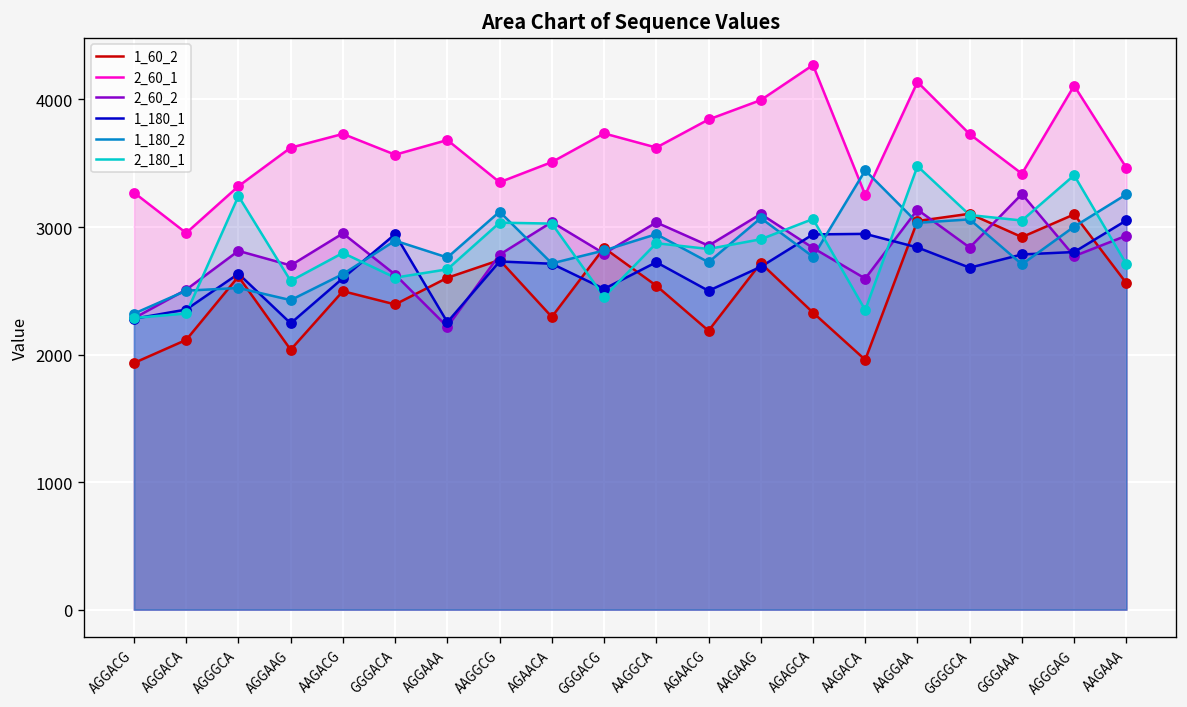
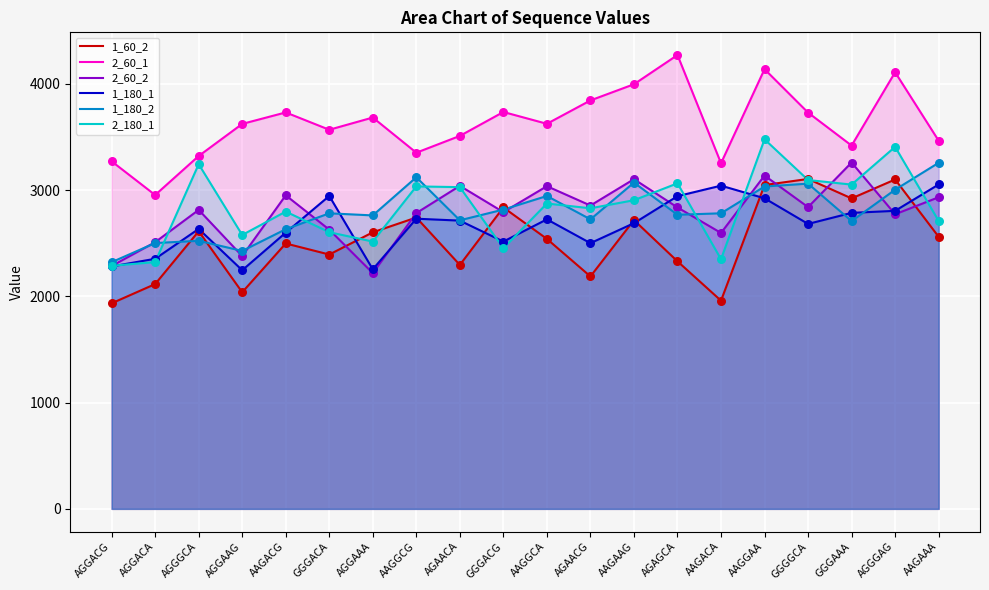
  {
    "1_60_2": {
      "AGGACG": 1930,
      "AGGACA": 2120,
      "AGGAAG": 2040,
      "AAGACG": 2500,
      "GGGACA": 2390,
      "AGGAAA": 2600,
      "AGAACA": 2300,
      "AAGGCA": 2540,
      "AGAACG": 2190,
      "AAGAAG": 2720,
      "AGAGCA": 2330,
      "AAGACA": 1960,
      "GGGAAA": 2920,
      "AGGGAG": 3100,
      "AAGAAA": 2560
    },
    "2_60_1": {
      "AGGACG": 3270,
      "AGGACA": 2950,
      "AGGGCA": 3320,
      "AGGAAG": 3620,
      "AAGACG": 3730,
      "GGGACA": 3570,
      "AGGAAA": 3680,
      "AAGGCG": 3350,
      "AGAACA": 3510,
      "GGGACG": 3730,
      "AAGGCA": 3620,
      "AGAACG": 3840,
      "AAGAAG": 4000,
      "AGAGCA": 4270,
      "AAGACA": 3250,
      "AAGGAA": 4140,
      "GGGGCA": 3730,
      "GGGAAA": 3420,
      "AGGGAG": 4110,
      "AAGAAA": 3460
    },
    "2_60_2": {
      "AGGGCA": 2810,
-     "AGGAAG": 2700,
+     "AGGAAG": 2380,
      "AAGACG": 2950,
      "AGGAAA": 2220,
      "AAGGCG": 2780,
      "AAGGCA": 3040,
      "AGAACG": 2850,
      "AAGAAG": 3100,
      "AGAGCA": 2840,
      "AAGACA": 2600,
      "AAGGAA": 3140,
      "GGGGCA": 2840,
      "GGGAAA": 3260,
      "AGGGAG": 2770,
      "AAGAAA": 2930
    },
    "1_180_1": {
      "AGGACA": 2350,
      "AGGAAG": 2250,
      "AAGACG": 2600,
      "GGGACA": 2940,
      "AGGAAA": 2250,
      "GGGACG": 2520,
      "AAGGCA": 2720,
      "AGAACG": 2500,
      "AAGAAG": 2690,
      "AGAGCA": 2940,
-     "AAGACA": 2950,
-     "AAGGAA": 2840,
+     "AAGACA": 3040,
+     "AAGGAA": 2920,
      "GGGGCA": 2680,
      "GGGAAA": 2790,
      "AGGGAG": 2800,
      "AAGAAA": 3050
    },
    "1_180_2": {
      "AGGACG": 2320,
      "AGGGCA": 2520,
      "AGGAAG": 2430,
      "AAGACG": 2630,
-     "GGGACA": 2890,
+     "GGGACA": 2780,
      "AGGAAA": 2760,
      "AAGGCG": 3120,
      "AAGGCA": 2940,
      "AGAACG": 2720,
      "AAGAAG": 3070,
      "AGAGCA": 2770,
-     "AAGACA": 3440,
+     "AAGACA": 2780,
      "GGGGCA": 3060,
      "GGGAAA": 2710,
      "AGGGAG": 3000,
      "AAGAAA": 3260
    },
    "2_180_1": {
      "AGGACA": 2320,
      "AGGGCA": 3240,
      "AGGAAG": 2580,
      "AAGACG": 2800,
-     "AGGAAA": 2670,
+     "AGGAAA": 2520,
      "AAGGCG": 3030,
      "GGGACG": 2450,
      "AAGGCA": 2870,
      "AGAACG": 2830,
      "AAGAAG": 2900,
      "AGAGCA": 3060,
      "AAGACA": 2350,
      "AAGGAA": 3480,
      "GGGAAA": 3050,
      "AGGGAG": 3410,
      "AAGAAA": 2710
    }
  }
